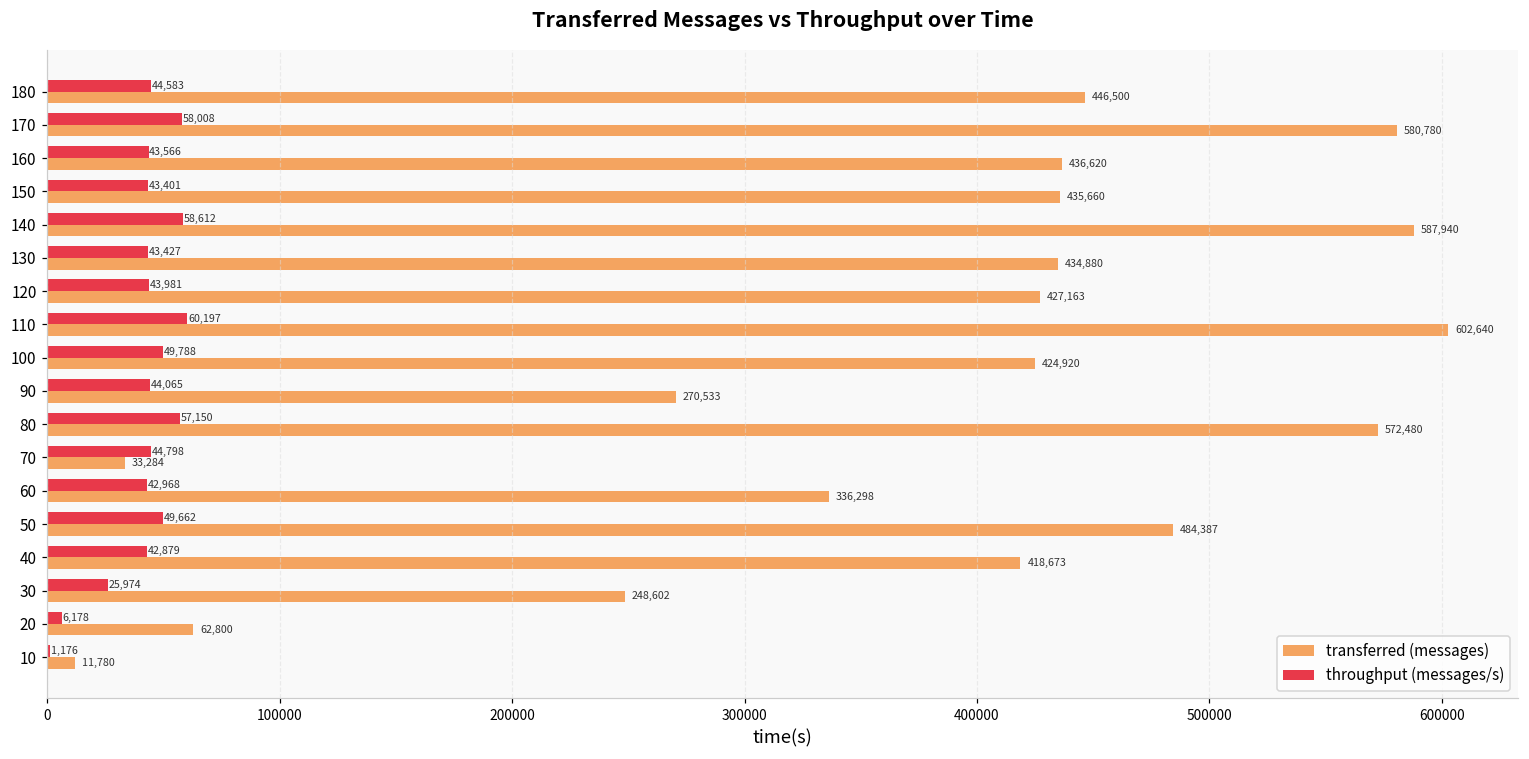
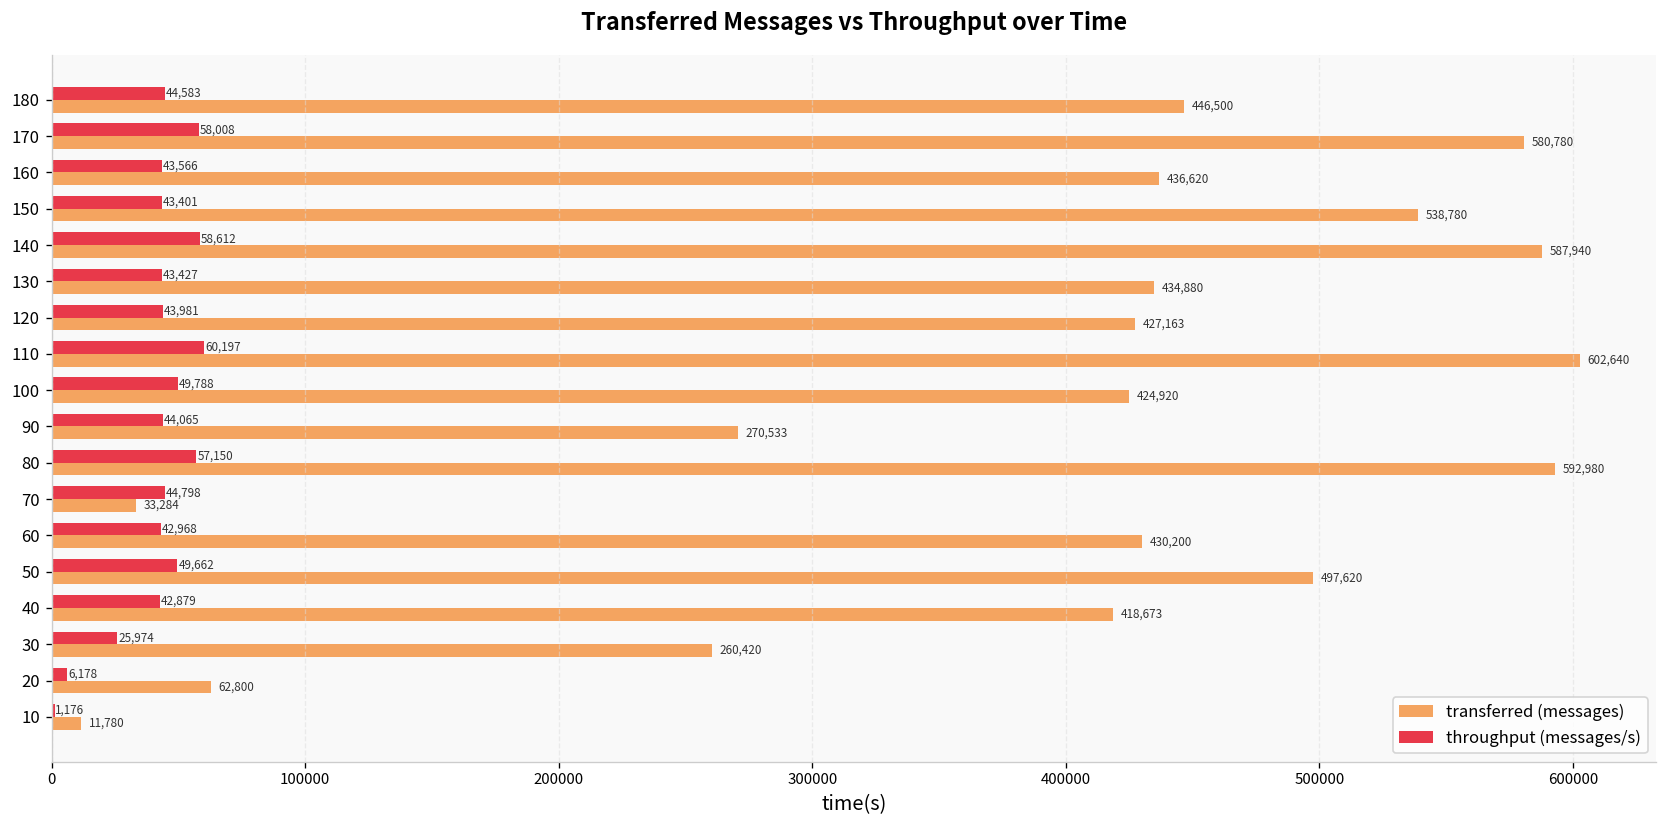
  {
    "transferred (messages)": {
      "180": "446,500",
      "170": "580,780",
      "160": "436,620",
-     "150": "435,660",
+     "150": "538,780",
      "140": "587,940",
      "130": "434,880",
      "120": "427,163",
      "110": "602,640",
      "100": "424,920",
      "90": "270,533",
-     "80": "572,480",
+     "80": "592,980",
      "70": "33,284",
-     "60": "336,298",
-     "50": "484,387",
+     "60": "430,200",
+     "50": "497,620",
      "40": "418,673",
-     "30": "248,602",
+     "30": "260,420",
      "20": "62,800",
      "10": "11,780"
    },
    "throughput (messages/s)": {
      "180": "44,583",
      "170": "58,008",
      "160": "43,566",
      "150": "43,401",
      "140": "58,612",
      "130": "43,427",
      "120": "43,981",
      "110": "60,197",
      "100": "49,788",
      "90": "44,065",
      "80": "57,150",
      "70": "44,798",
      "60": "42,968",
      "50": "49,662",
      "40": "42,879",
      "30": "25,974",
      "20": "6,178",
      "10": "1,176"
    }
  }
